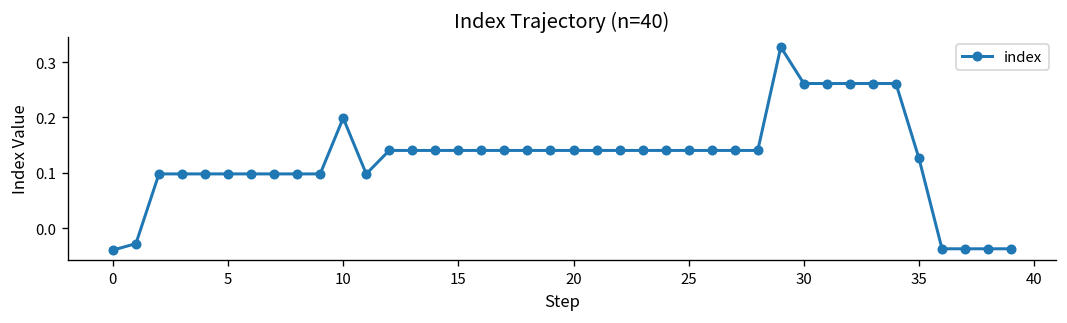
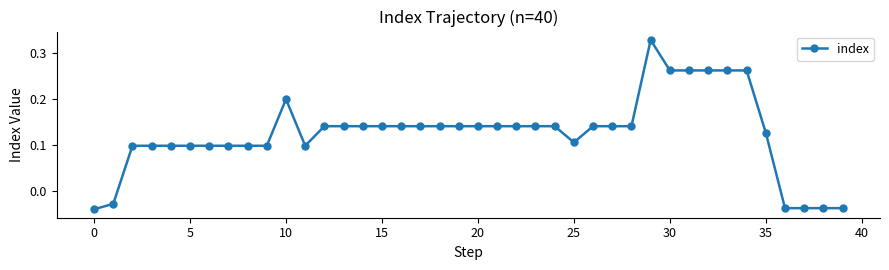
  {
    "0": -0.04,
    "5": 0.10,
    "10": 0.20,
    "15": 0.14,
    "20": 0.14,
-   "25": 0.14,
+   "25": 0.11,
    "30": 0.26,
    "35": 0.13
  }
